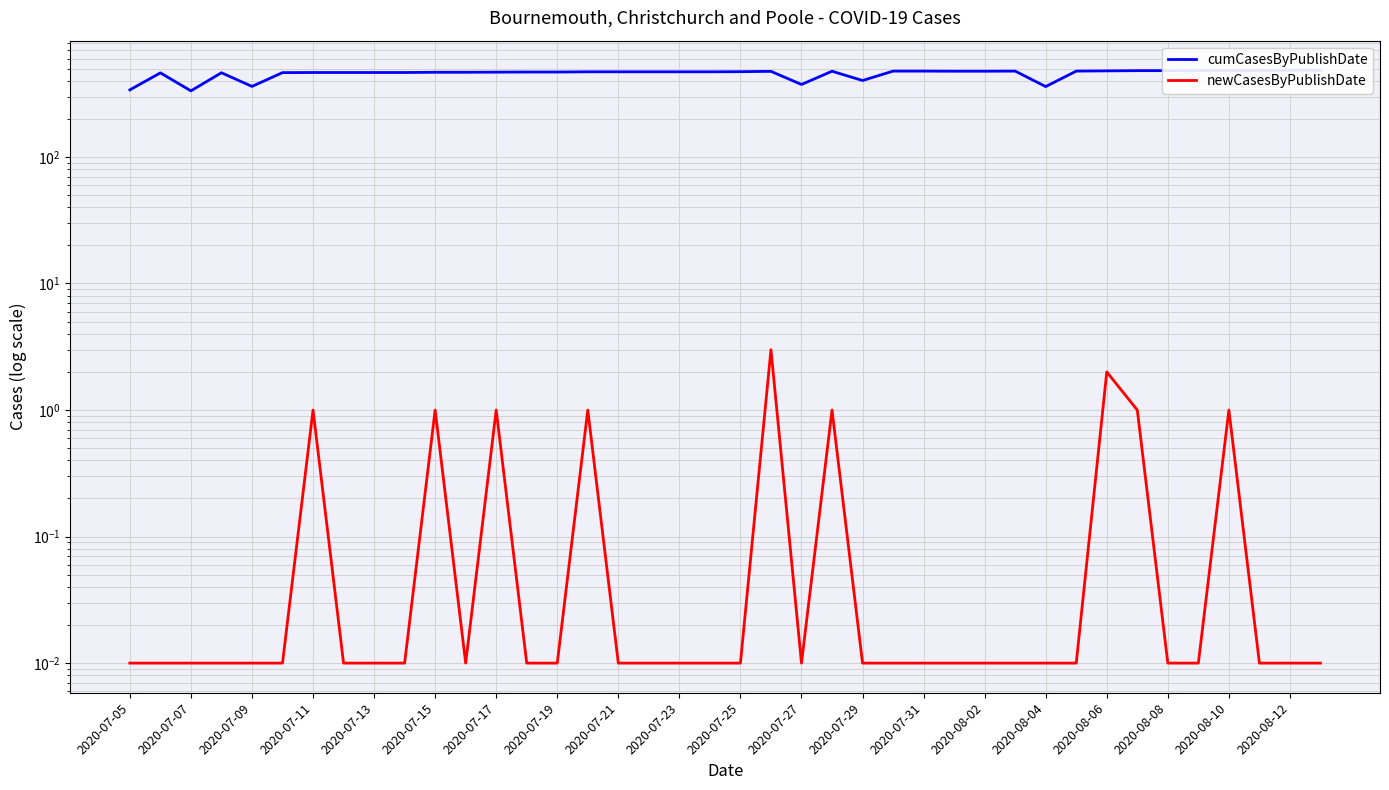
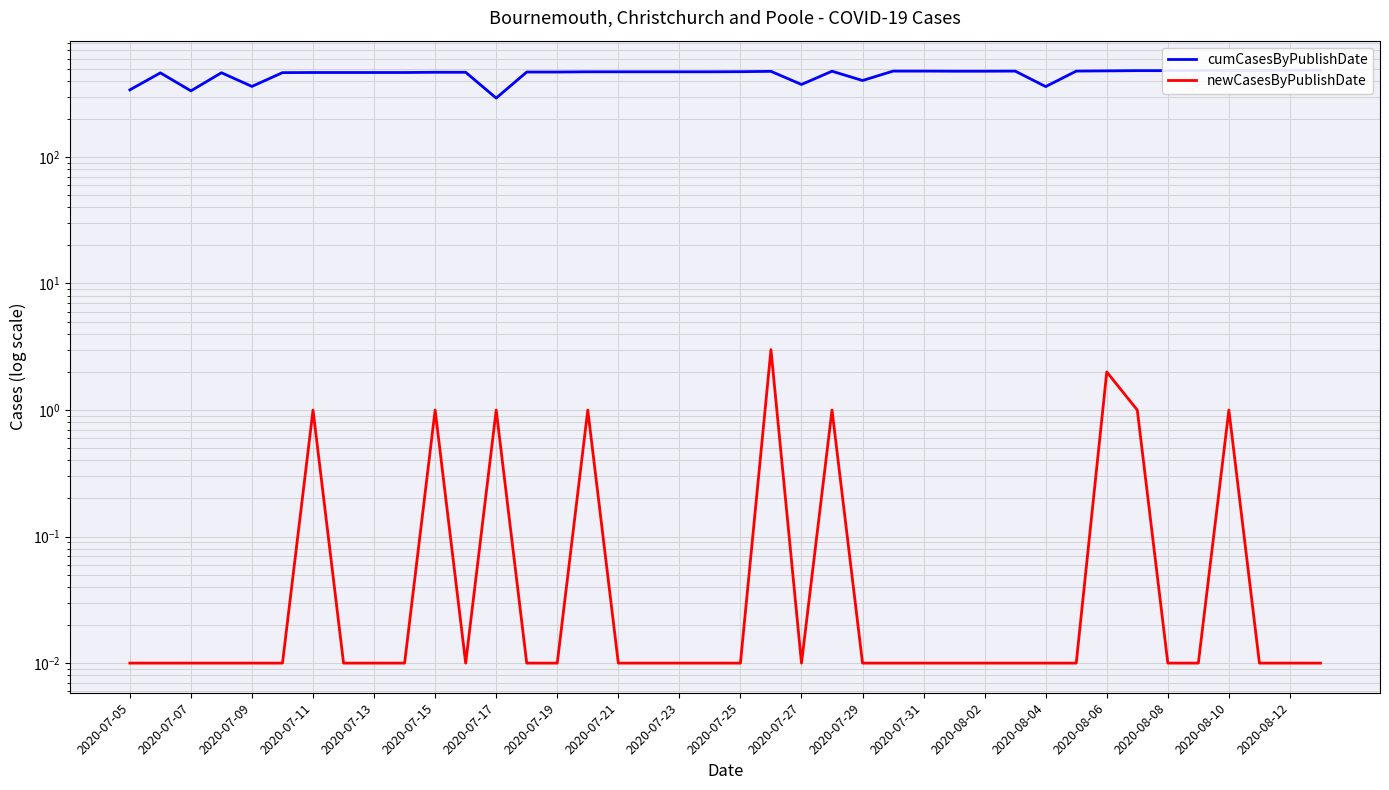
  {
    "cumCasesByPublishDate": {
      "2020-07-05": 340,
      "2020-07-07": 330,
      "2020-07-09": 360,
      "2020-07-11": 470,
      "2020-07-13": 470,
      "2020-07-15": 470,
-     "2020-07-17": 470,
+     "2020-07-17": 290,
      "2020-07-19": 470,
      "2020-07-21": 470,
      "2020-07-23": 470,
      "2020-07-25": 470,
      "2020-07-27": 370,
      "2020-07-29": 400,
      "2020-07-31": 480,
      "2020-08-02": 480,
      "2020-08-04": 360,
      "2020-08-06": 480
    },
    "newCasesByPublishDate": {
      "2020-07-05": 0.010,
      "2020-07-07": 0.010,
      "2020-07-09": 0.010,
      "2020-07-11": 1,
      "2020-07-13": 0.010,
      "2020-07-15": 1,
      "2020-07-17": 1,
      "2020-07-19": 0.010,
      "2020-07-21": 0.010,
      "2020-07-23": 0.010,
      "2020-07-25": 0.010,
      "2020-07-27": 0.010,
      "2020-07-29": 0.010,
      "2020-07-31": 0.010,
      "2020-08-02": 0.010,
      "2020-08-04": 0.010,
      "2020-08-06": 2,
      "2020-08-08": 0.010,
      "2020-08-10": 1,
      "2020-08-12": 0.010
    }
  }
